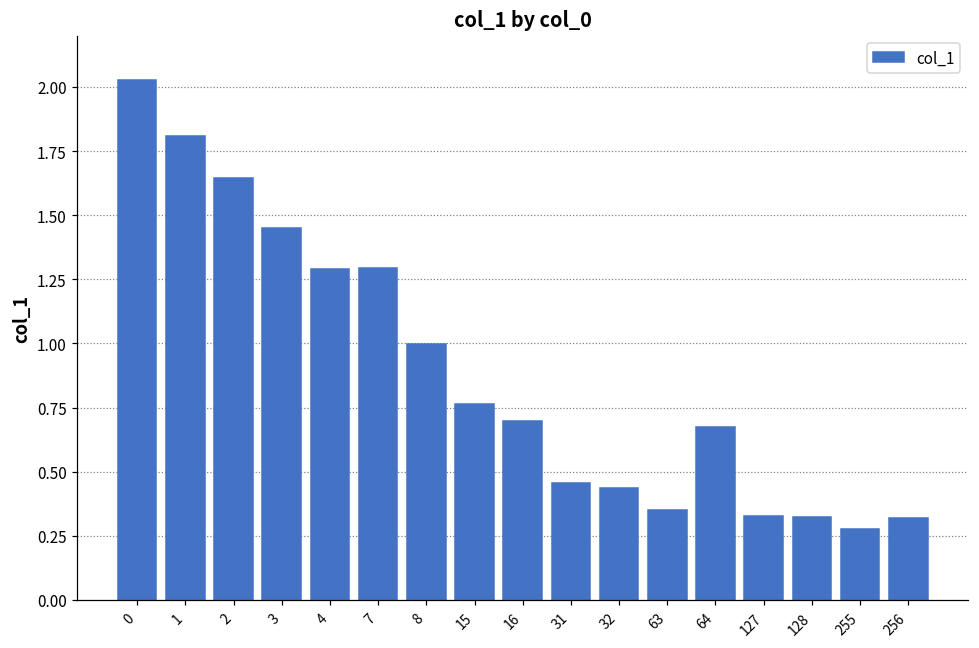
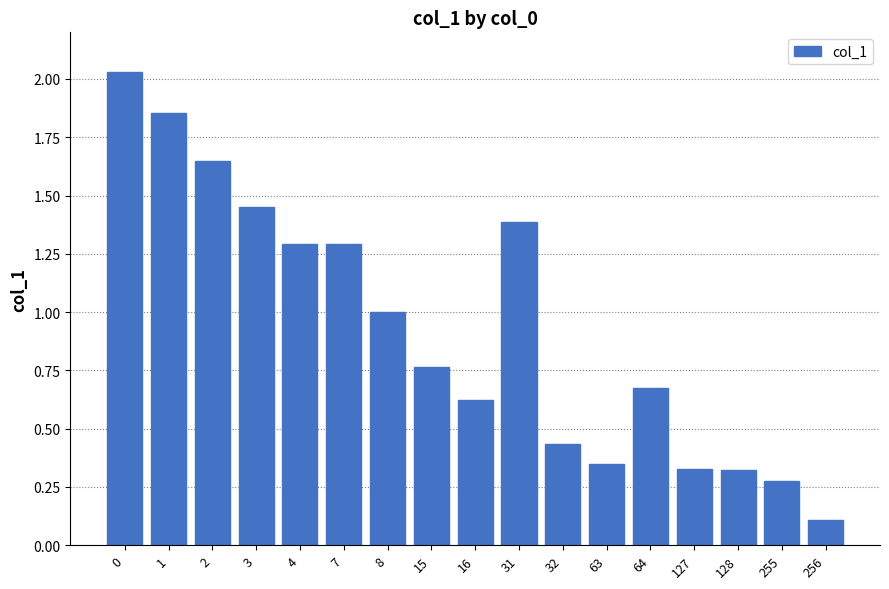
  {
    "0": 2.03,
-   "1": 1.81,
+   "1": 1.85,
    "2": 1.65,
    "3": 1.45,
    "4": 1.29,
    "7": 1.29,
    "8": 1.00,
    "15": 0.77,
-   "16": 0.70,
-   "31": 0.45,
+   "16": 0.62,
+   "31": 1.38,
    "32": 0.44,
    "63": 0.35,
    "64": 0.68,
    "127": 0.33,
    "128": 0.32,
    "255": 0.28,
-   "256": 0.32
+   "256": 0.11
  }
